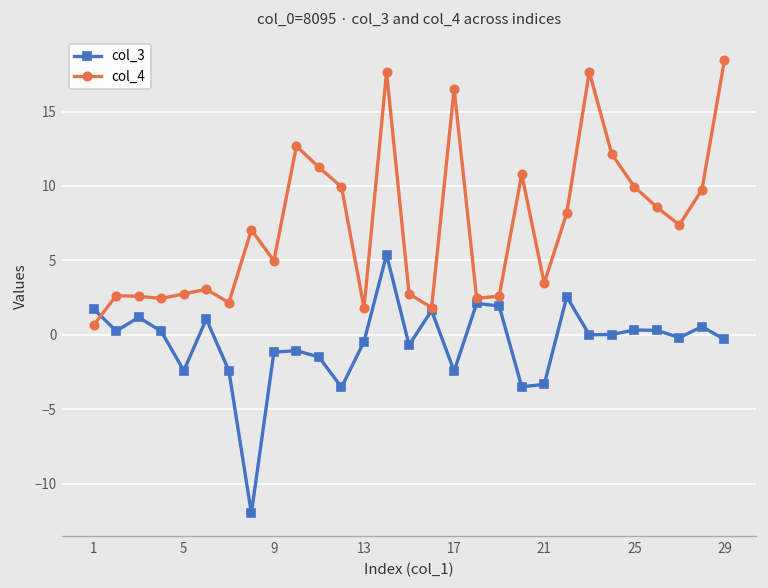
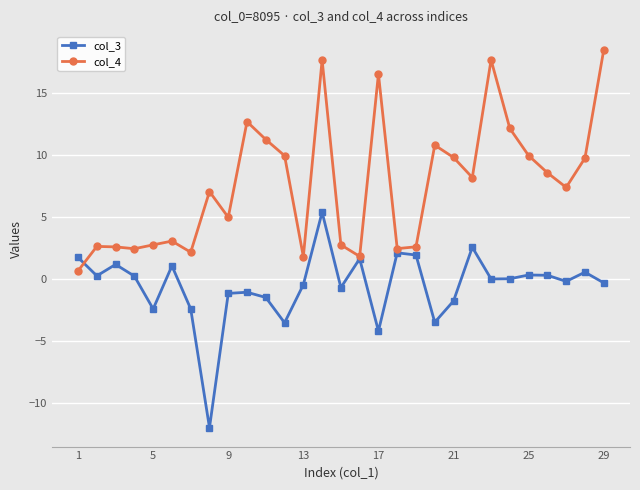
  {
    "col_3": {
      "1": 1.7,
      "5": -2.4,
      "9": -1.2,
      "13": -0.5,
-     "17": -2.4,
-     "21": -3.3,
+     "17": -4.2,
+     "21": -1.8,
      "25": 0.3,
      "29": -0.3
    },
    "col_4": {
      "1": 0.7,
      "5": 2.8,
      "9": 5.0,
      "13": 1.8,
      "17": 16.5,
-     "21": 3.5,
+     "21": 9.8,
      "25": 9.9,
      "29": 18.5
    }
  }
